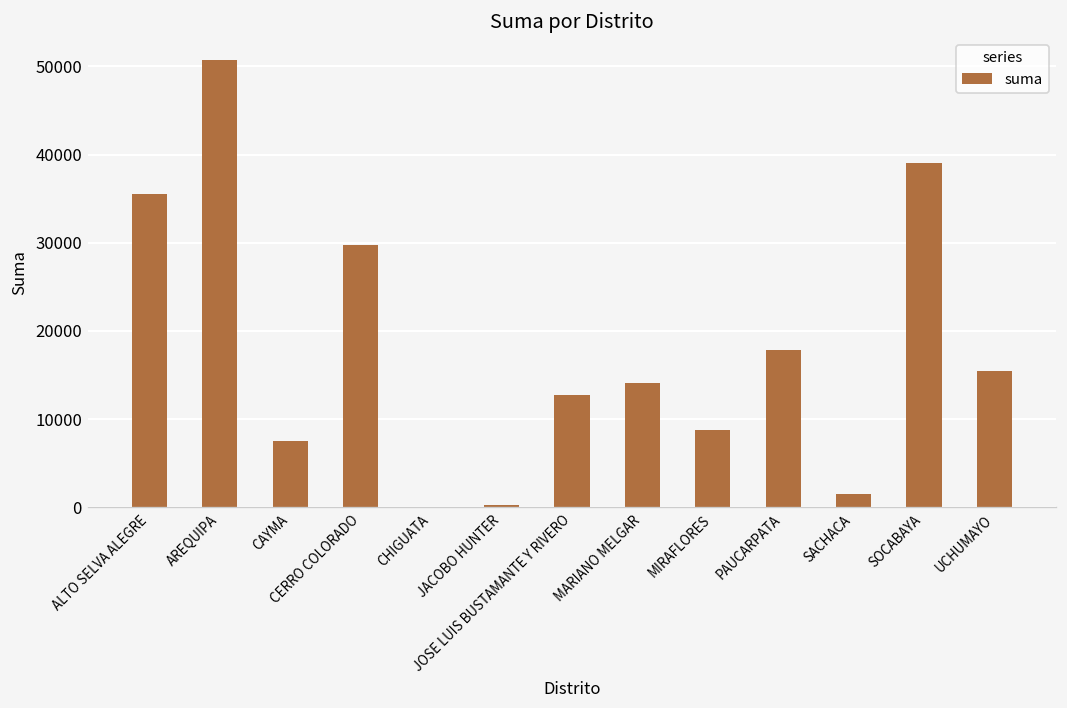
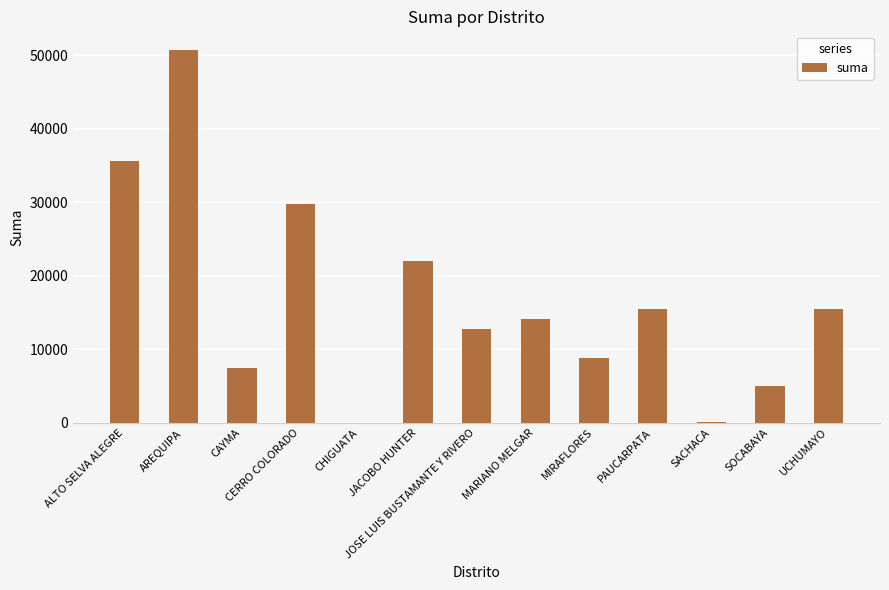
  {
    "ALTO SELVA ALEGRE": 36000,
    "AREQUIPA": 51000,
    "CAYMA": 8000,
    "CERRO COLORADO": 30000,
-   "JACOBO HUNTER": 0,
+   "JACOBO HUNTER": 22000,
    "JOSE LUIS BUSTAMANTE Y RIVERO": 13000,
    "MARIANO MELGAR": 14000,
    "MIRAFLORES": 9000,
-   "PAUCARPATA": 18000,
-   "SACHACA": 2000,
-   "SOCABAYA": 39000,
+   "PAUCARPATA": 15000,
+   "SACHACA": 0,
+   "SOCABAYA": 5000,
    "UCHUMAYO": 15000
  }
